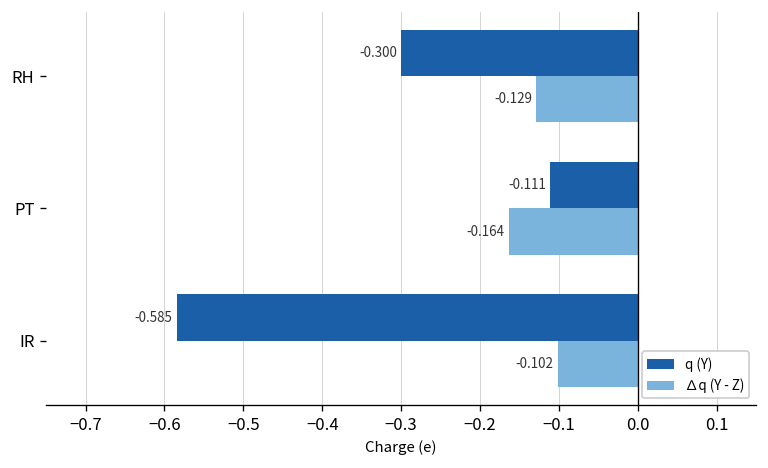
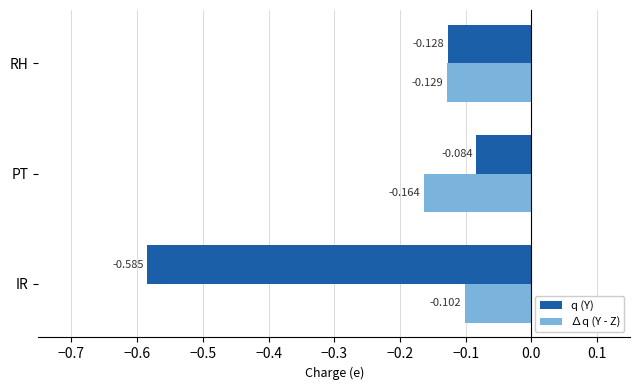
  {
    "q (Y)": {
-     "RH": -0.300,
-     "PT": -0.111,
+     "RH": -0.128,
+     "PT": -0.084,
      "IR": -0.585
    },
    "∆q (Y - Z)": {
      "RH": -0.129,
      "PT": -0.164,
      "IR": -0.102
    }
  }
